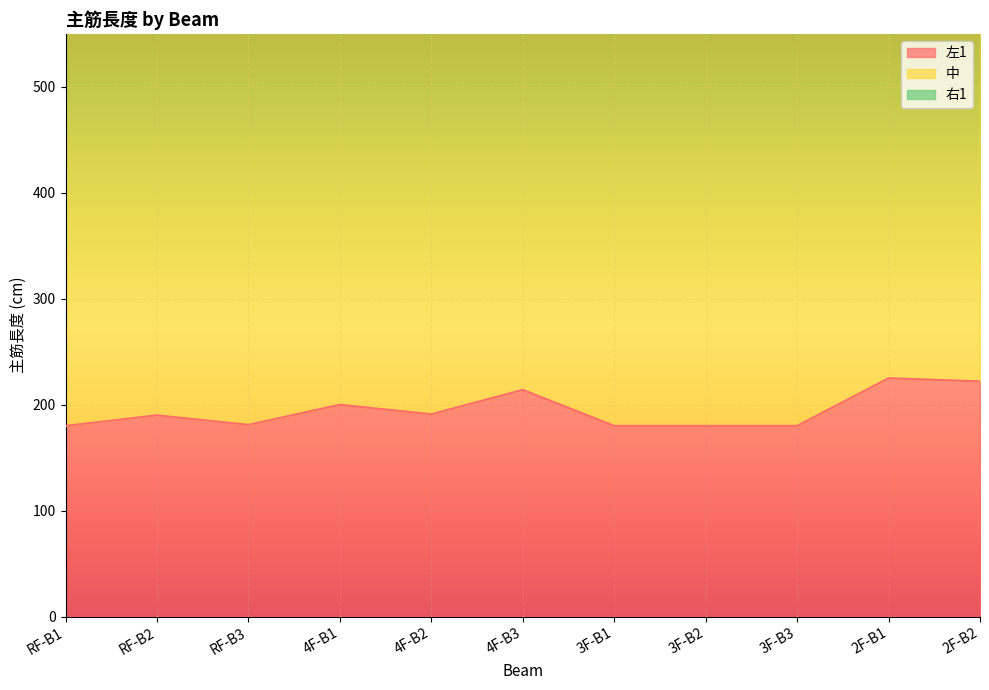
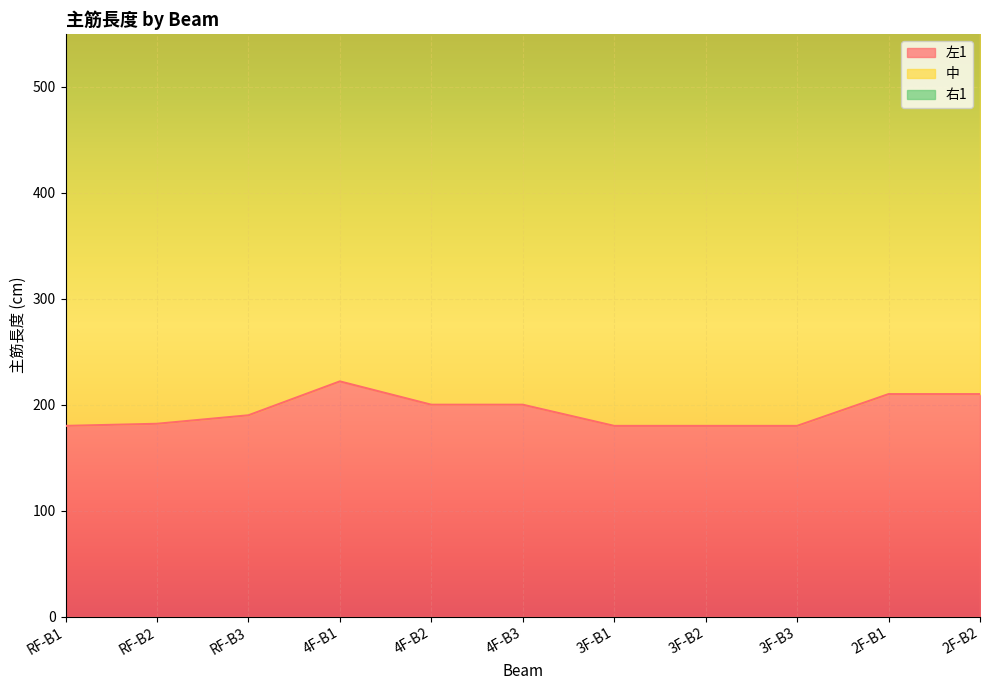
  {
    "左1": {
      "RF-B1": 180,
-     "RF-B2": 190,
-     "RF-B3": 181,
-     "4F-B1": 200,
-     "4F-B2": 191,
-     "4F-B3": 214,
+     "RF-B2": 182,
+     "RF-B3": 190,
+     "4F-B1": 222,
+     "4F-B2": 200,
+     "4F-B3": 200,
      "3F-B1": 180,
      "3F-B2": 180,
      "3F-B3": 180,
-     "2F-B1": 225,
-     "2F-B2": 222
+     "2F-B1": 210,
+     "2F-B2": 210
    }
  }
